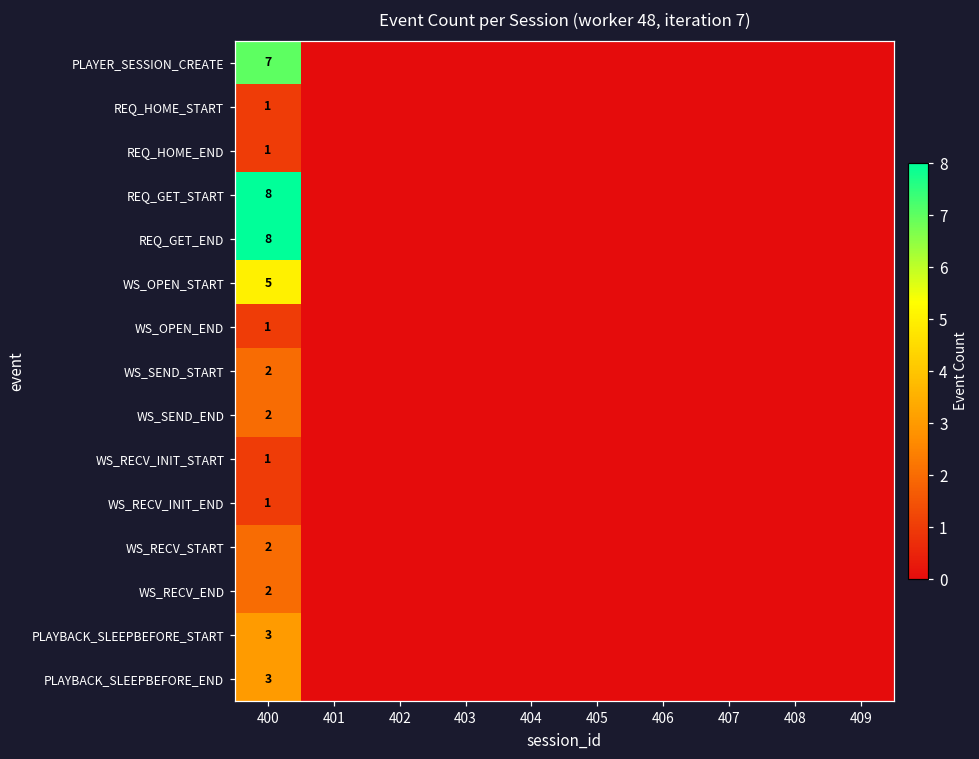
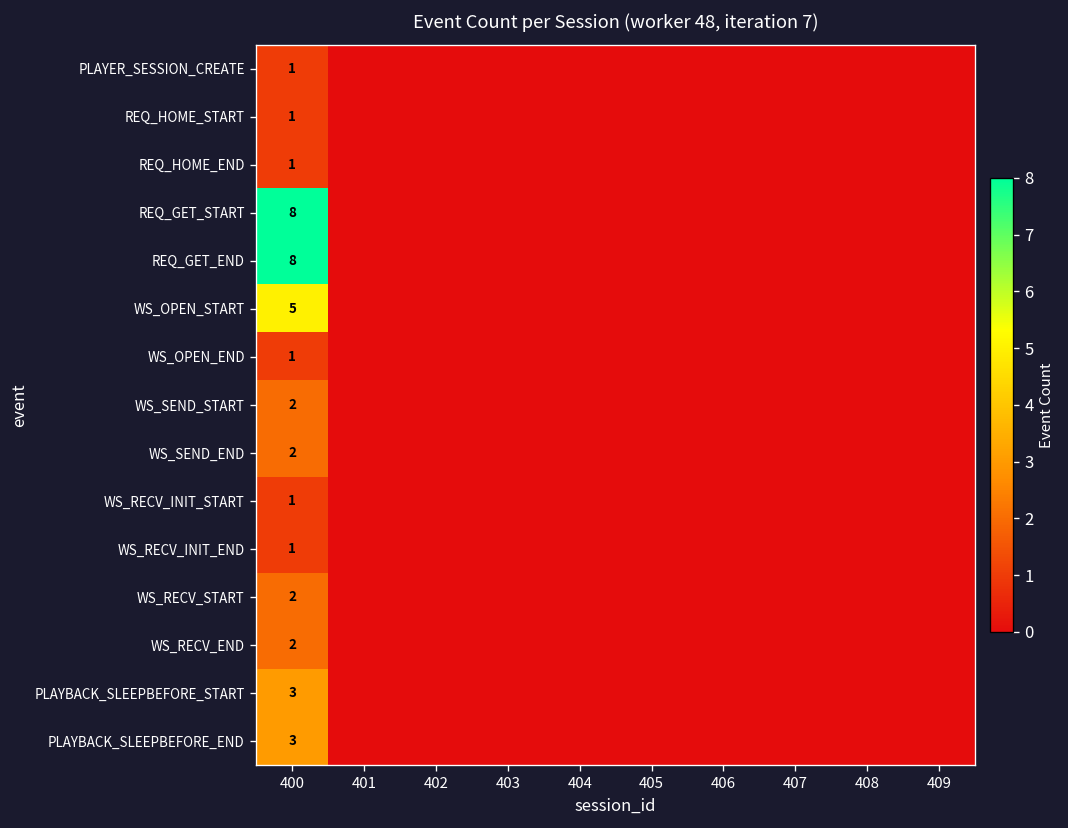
  {
    "PLAYER_SESSION_CREATE": {
-     "400": 7
+     "400": 1
    },
    "REQ_HOME_START": {
      "400": 1
    },
    "REQ_HOME_END": {
      "400": 1
    },
    "REQ_GET_START": {
      "400": 8
    },
    "REQ_GET_END": {
      "400": 8
    },
    "WS_OPEN_START": {
      "400": 5
    },
    "WS_OPEN_END": {
      "400": 1
    },
    "WS_SEND_START": {
      "400": 2
    },
    "WS_SEND_END": {
      "400": 2
    },
    "WS_RECV_INIT_START": {
      "400": 1
    },
    "WS_RECV_INIT_END": {
      "400": 1
    },
    "WS_RECV_START": {
      "400": 2
    },
    "WS_RECV_END": {
      "400": 2
    },
    "PLAYBACK_SLEEPBEFORE_START": {
      "400": 3
    },
    "PLAYBACK_SLEEPBEFORE_END": {
      "400": 3
    }
  }
